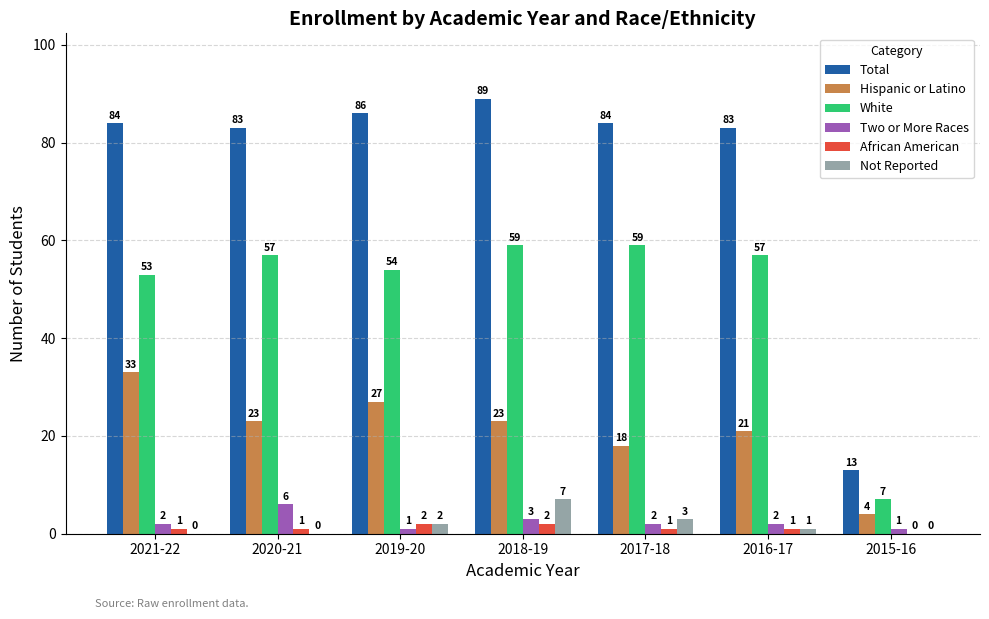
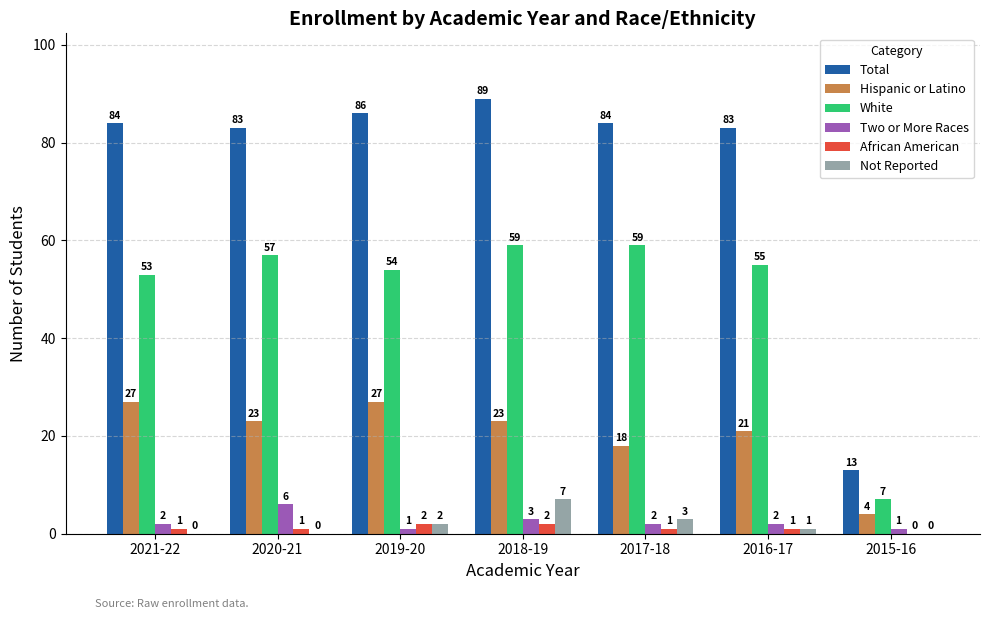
  {
    "Total": {
      "2021-22": 84,
      "2020-21": 83,
      "2019-20": 86,
      "2018-19": 89,
      "2017-18": 84,
      "2016-17": 83,
      "2015-16": 13
    },
    "Hispanic or Latino": {
-     "2021-22": 33,
+     "2021-22": 27,
      "2020-21": 23,
      "2019-20": 27,
      "2018-19": 23,
      "2017-18": 18,
      "2016-17": 21,
      "2015-16": 4
    },
    "White": {
      "2021-22": 53,
      "2020-21": 57,
      "2019-20": 54,
      "2018-19": 59,
      "2017-18": 59,
-     "2016-17": 57,
+     "2016-17": 55,
      "2015-16": 7
    },
    "Two or More Races": {
      "2021-22": 2,
      "2020-21": 6,
      "2019-20": 1,
      "2018-19": 3,
      "2017-18": 2,
      "2016-17": 2,
      "2015-16": 1
    },
    "African American": {
      "2021-22": 1,
      "2020-21": 1,
      "2019-20": 2,
      "2018-19": 2,
      "2017-18": 1,
      "2016-17": 1,
      "2015-16": 0
    },
    "Not Reported": {
      "2021-22": 0,
      "2020-21": 0,
      "2019-20": 2,
      "2018-19": 7,
      "2017-18": 3,
      "2016-17": 1,
      "2015-16": 0
    }
  }
